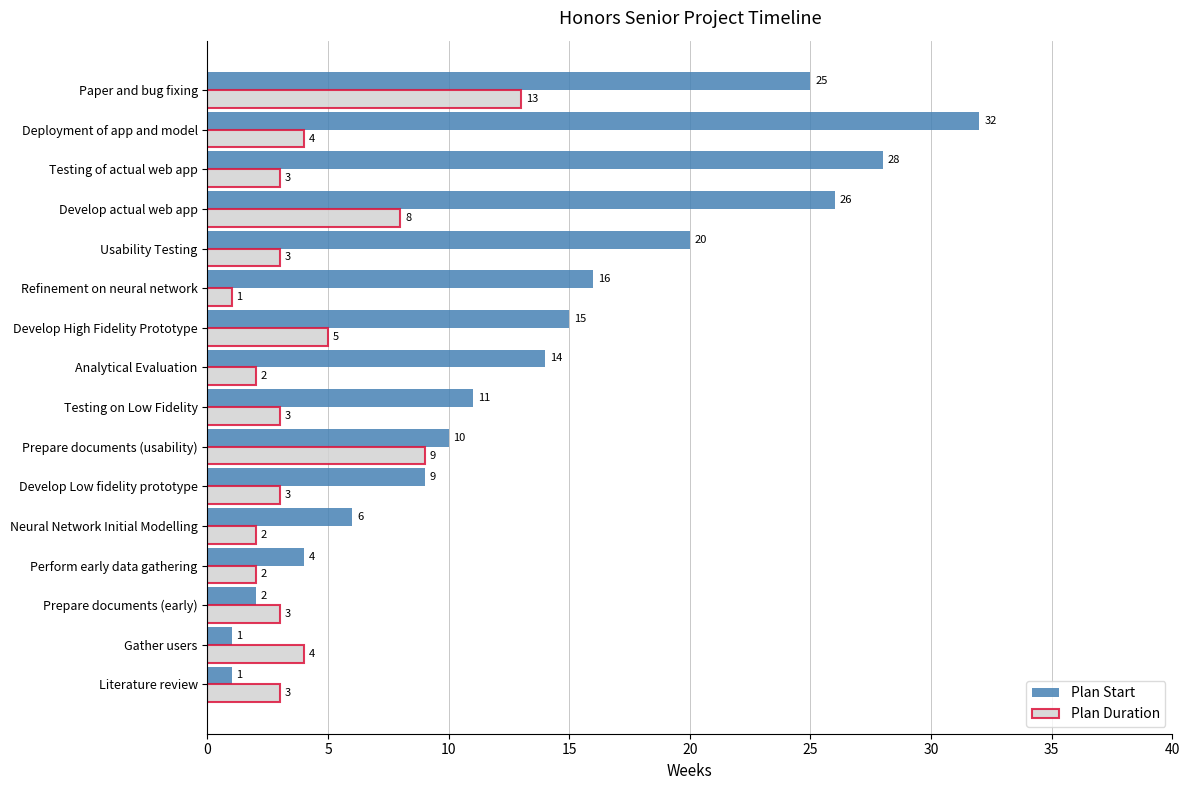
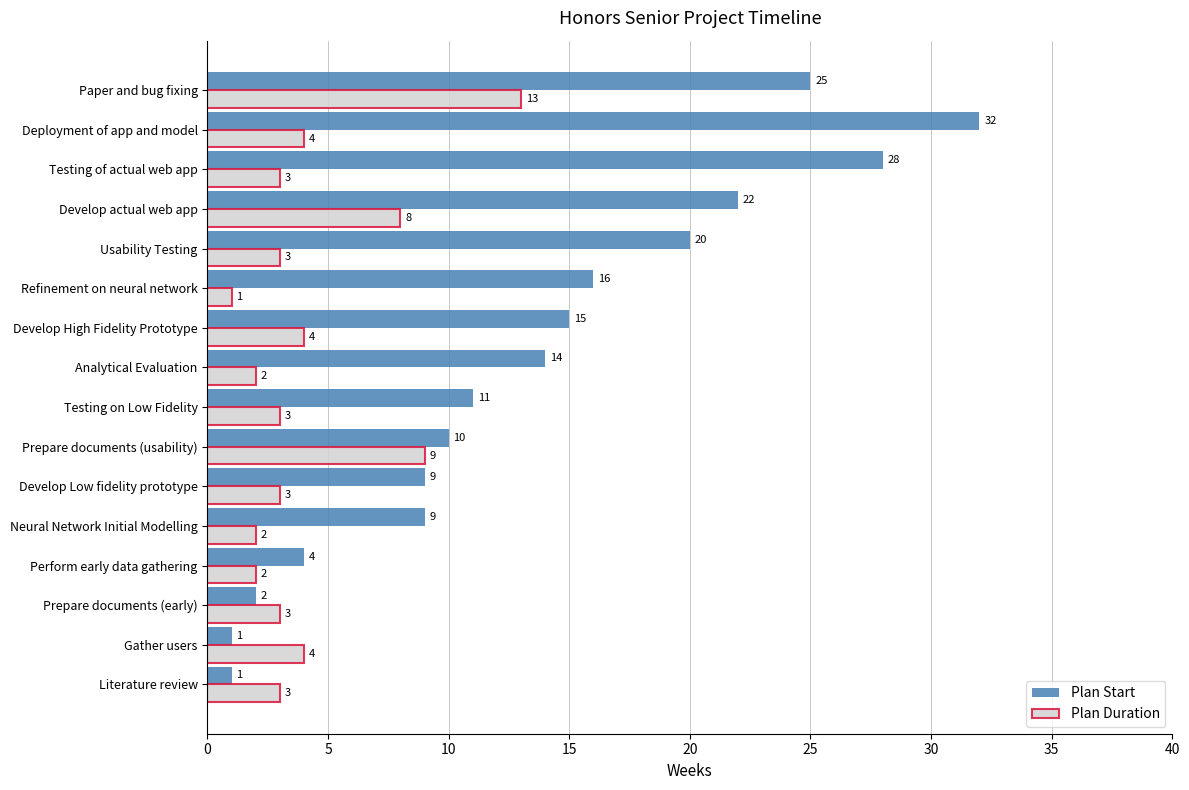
  {
    "Plan Start": {
      "Paper and bug fixing": 25,
      "Deployment of app and model": 32,
      "Testing of actual web app": 28,
-     "Develop actual web app": 26,
+     "Develop actual web app": 22,
      "Usability Testing": 20,
      "Refinement on neural network": 16,
      "Develop High Fidelity Prototype": 15,
      "Analytical Evaluation": 14,
      "Testing on Low Fidelity": 11,
      "Prepare documents (usability)": 10,
      "Develop Low fidelity prototype": 9,
-     "Neural Network Initial Modelling": 6,
+     "Neural Network Initial Modelling": 9,
      "Perform early data gathering": 4,
      "Prepare documents (early)": 2,
      "Gather users": 1,
      "Literature review": 1
    },
    "Plan Duration": {
      "Paper and bug fixing": 13,
      "Deployment of app and model": 4,
      "Testing of actual web app": 3,
      "Develop actual web app": 8,
      "Usability Testing": 3,
      "Refinement on neural network": 1,
-     "Develop High Fidelity Prototype": 5,
+     "Develop High Fidelity Prototype": 4,
      "Analytical Evaluation": 2,
      "Testing on Low Fidelity": 3,
      "Prepare documents (usability)": 9,
      "Develop Low fidelity prototype": 3,
      "Neural Network Initial Modelling": 2,
      "Perform early data gathering": 2,
      "Prepare documents (early)": 3,
      "Gather users": 4,
      "Literature review": 3
    }
  }
